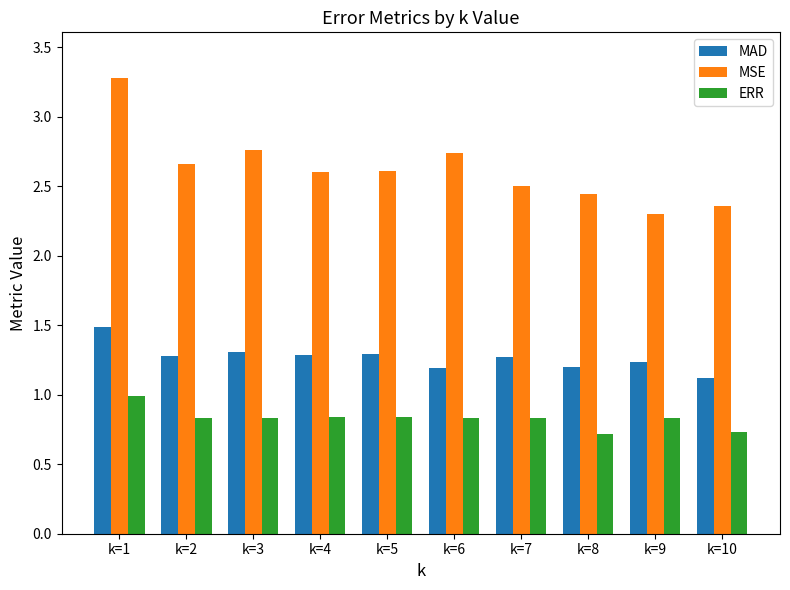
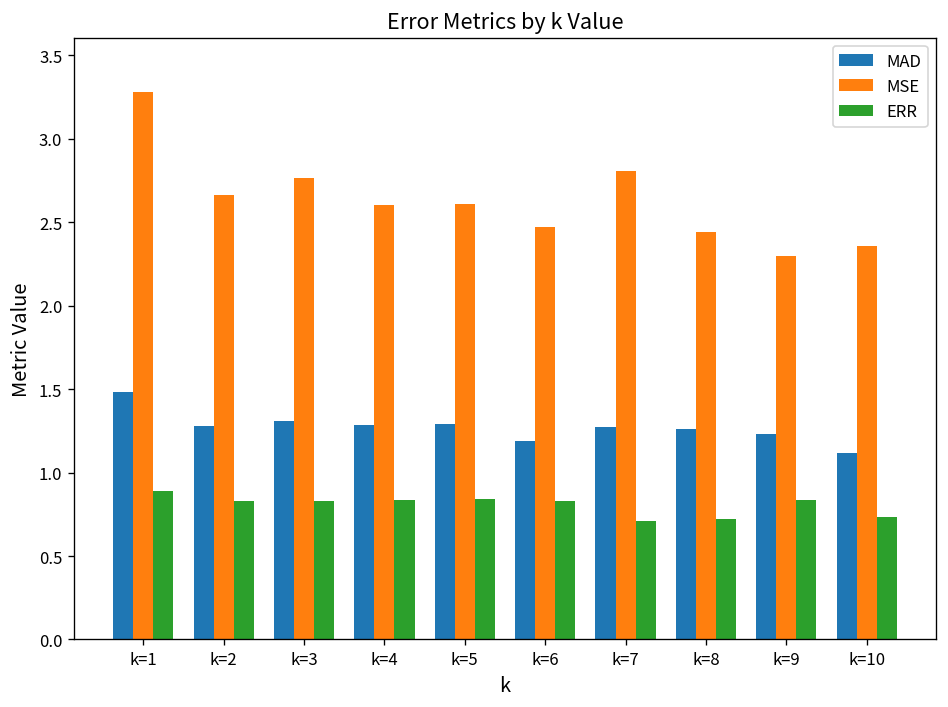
  {
    "MAD": {
      "k=1": 1.48,
      "k=2": 1.28,
      "k=3": 1.31,
      "k=4": 1.29,
      "k=5": 1.29,
      "k=6": 1.19,
      "k=7": 1.27,
-     "k=8": 1.20,
+     "k=8": 1.26,
      "k=9": 1.23,
      "k=10": 1.12
    },
    "MSE": {
      "k=1": 3.28,
      "k=2": 2.66,
      "k=3": 2.76,
      "k=4": 2.60,
      "k=5": 2.61,
-     "k=6": 2.74,
-     "k=7": 2.50,
+     "k=6": 2.47,
+     "k=7": 2.81,
      "k=8": 2.44,
      "k=9": 2.30,
      "k=10": 2.36
    },
    "ERR": {
-     "k=1": 0.99,
+     "k=1": 0.89,
      "k=2": 0.83,
      "k=3": 0.83,
      "k=4": 0.84,
      "k=5": 0.84,
      "k=6": 0.83,
-     "k=7": 0.83,
+     "k=7": 0.71,
      "k=8": 0.72,
      "k=9": 0.83,
      "k=10": 0.73
    }
  }
